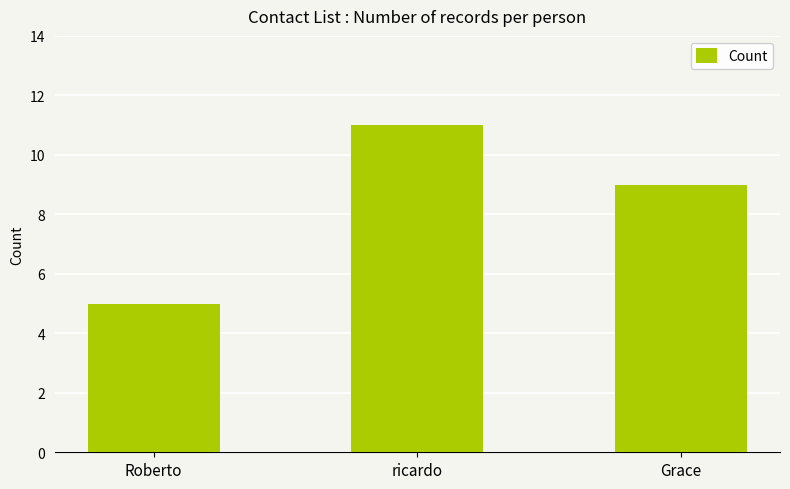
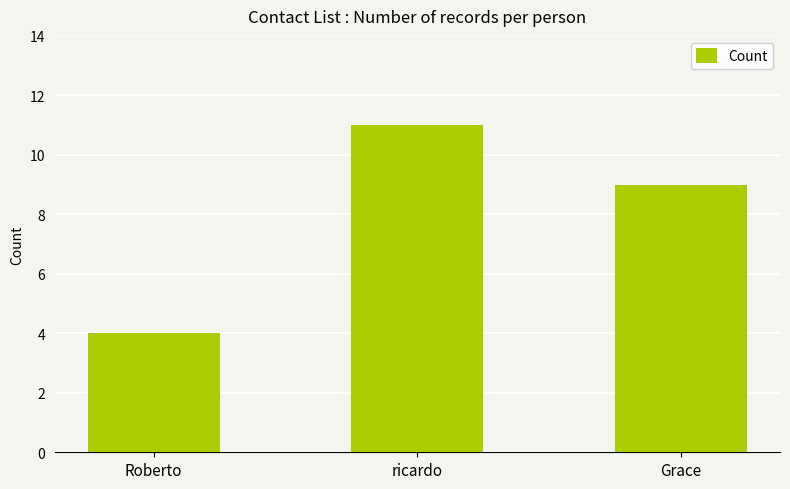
  {
-   "Roberto": 5,
+   "Roberto": 4,
    "ricardo": 11,
    "Grace": 9
  }
